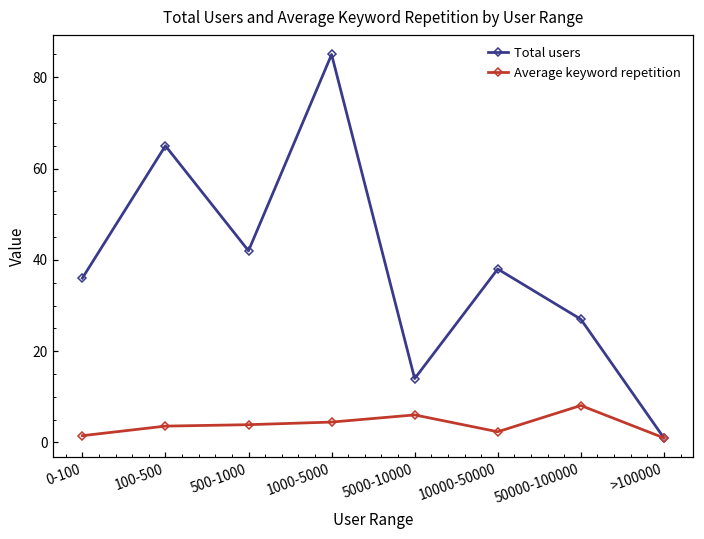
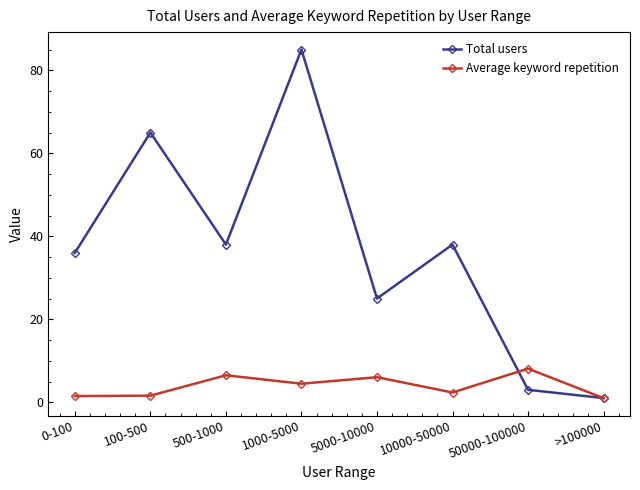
  {
    "Total users": {
      "0-100": 36,
      "100-500": 65,
-     "500-1000": 42,
+     "500-1000": 38,
      "1000-5000": 85,
-     "5000-10000": 14,
+     "5000-10000": 25,
      "10000-50000": 38,
-     "50000-100000": 27
+     "50000-100000": 3
    },
    "Average keyword repetition": {
      "0-100": 1,
-     "100-500": 4,
-     "500-1000": 4,
+     "100-500": 2,
+     "500-1000": 7,
      "1000-5000": 4,
      "5000-10000": 6,
      "10000-50000": 2,
      "50000-100000": 8
    }
  }
